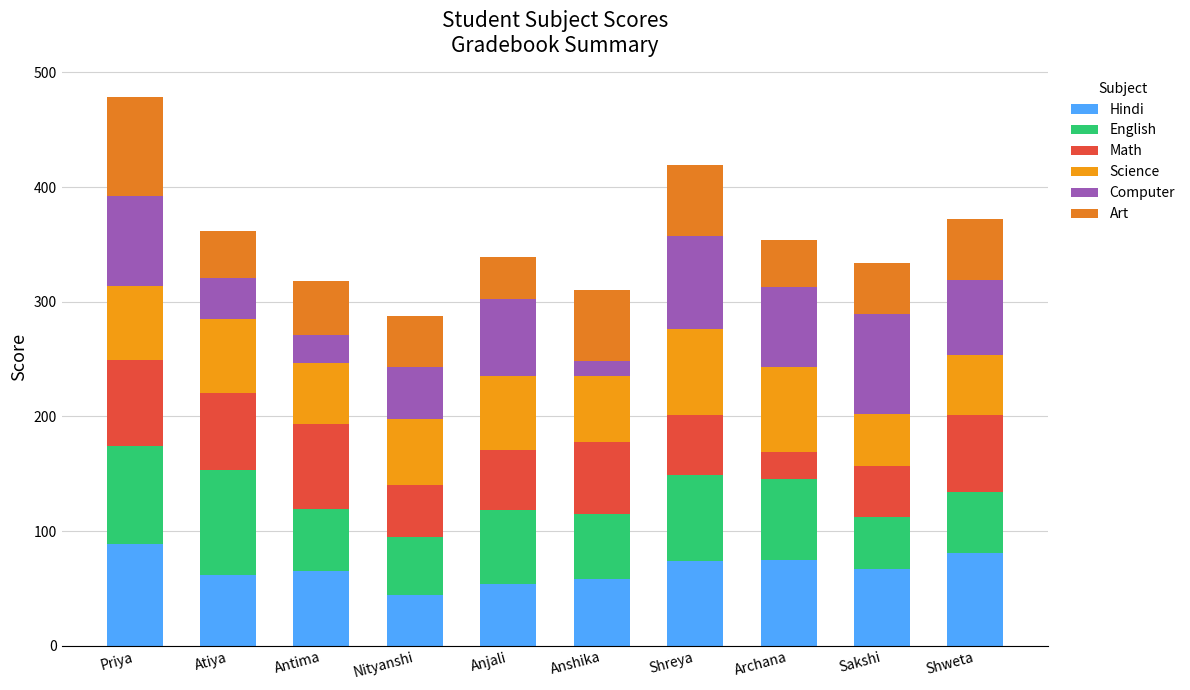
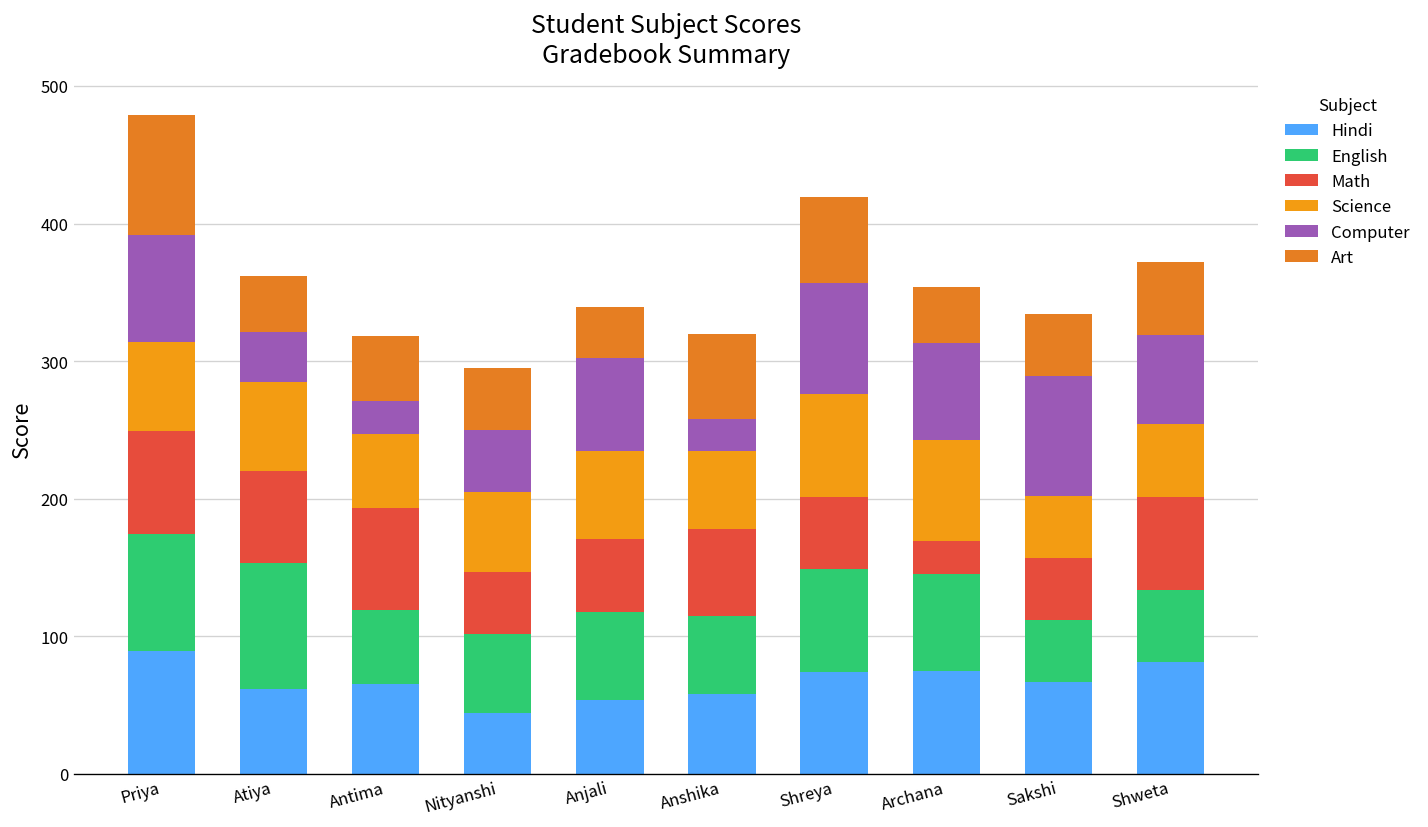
  {
    "Hindi": {
      "Priya": 89,
      "Atiya": 62,
      "Antima": 65,
      "Nityanshi": 44,
      "Anjali": 54,
      "Anshika": 58,
      "Shreya": 74,
      "Archana": 75,
      "Sakshi": 67,
      "Shweta": 81
    },
    "English": {
      "Priya": 85,
      "Atiya": 91,
      "Antima": 54,
-     "Nityanshi": 51,
+     "Nityanshi": 58,
      "Anjali": 64,
      "Anshika": 57,
      "Shreya": 75,
      "Archana": 70,
      "Sakshi": 45,
      "Shweta": 53
    },
    "Computer": {
      "Priya": 78,
      "Atiya": 36,
      "Antima": 24,
      "Nityanshi": 45,
      "Anjali": 67,
-     "Anshika": 13,
+     "Anshika": 23,
      "Shreya": 81,
      "Archana": 70,
      "Sakshi": 87,
      "Shweta": 65
    }
  }
